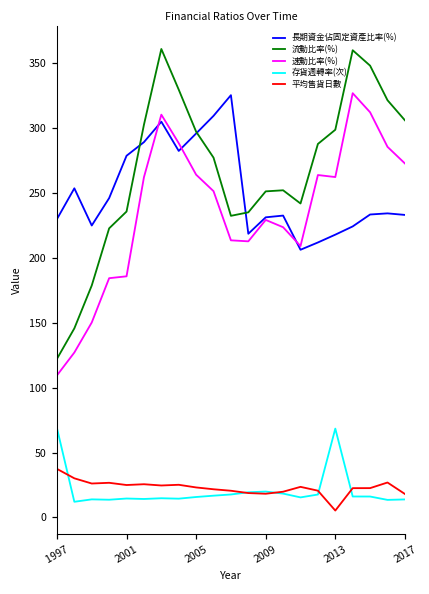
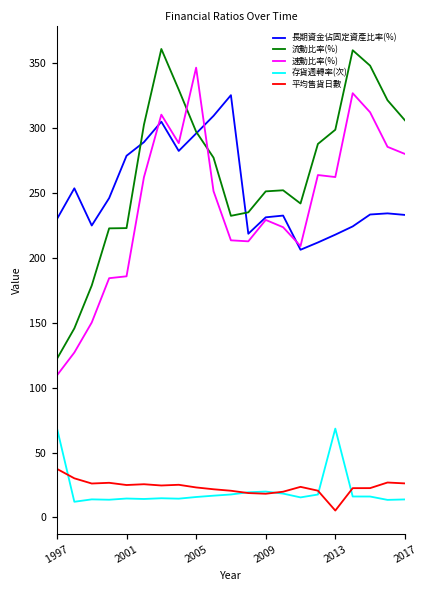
  {
    "長期資金佔固定資產比率(%)": {
      "1997": 230,
      "2001": 279,
      "2013": 218,
      "2017": 233
    },
    "流動比率(%)": {
      "1997": 122,
-     "2001": 236,
+     "2001": 223,
      "2009": 251,
      "2013": 299,
      "2017": 306
    },
    "速動比率(%)": {
      "1997": 109,
      "2001": 186,
-     "2005": 264,
+     "2005": 346,
      "2013": 262,
-     "2017": 273
+     "2017": 280
    },
    "存貨週轉率(次)": {
      "1997": 69,
      "2001": 15,
      "2005": 16,
      "2013": 68,
      "2017": 14
    },
    "平均售貨日數": {
      "1997": 37,
      "2001": 25,
      "2005": 23,
      "2013": 5,
-     "2017": 18
+     "2017": 26
    }
  }
